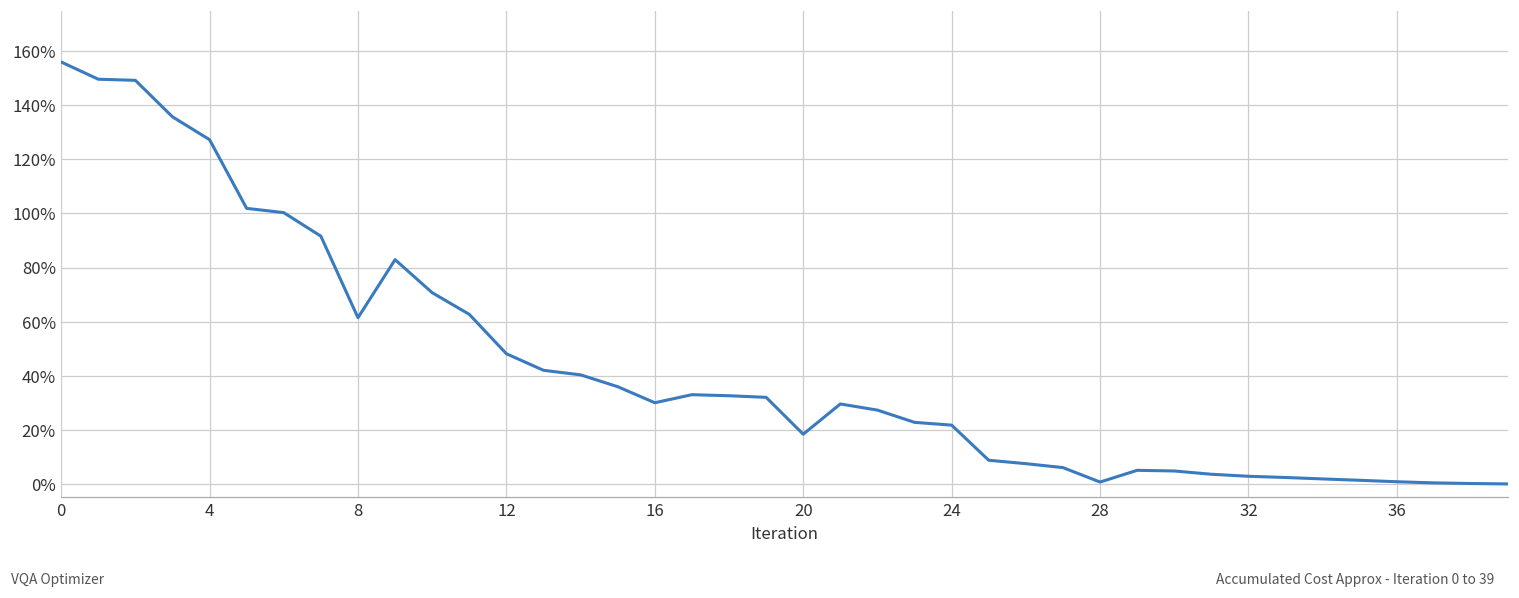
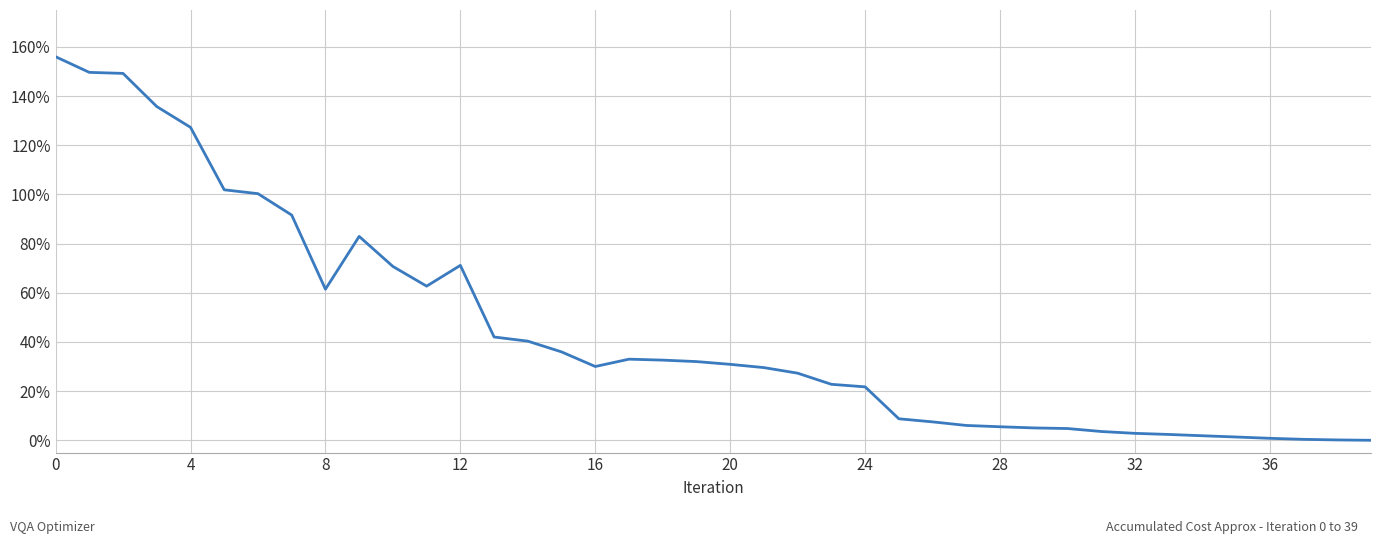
  {
    "0": "156%",
    "4": "127%",
    "8": "61%",
-   "12": "48%",
+   "12": "71%",
    "16": "30%",
-   "20": "18%",
+   "20": "31%",
    "24": "22%",
-   "28": "1%",
+   "28": "6%",
    "32": "3%",
    "36": "1%"
  }
